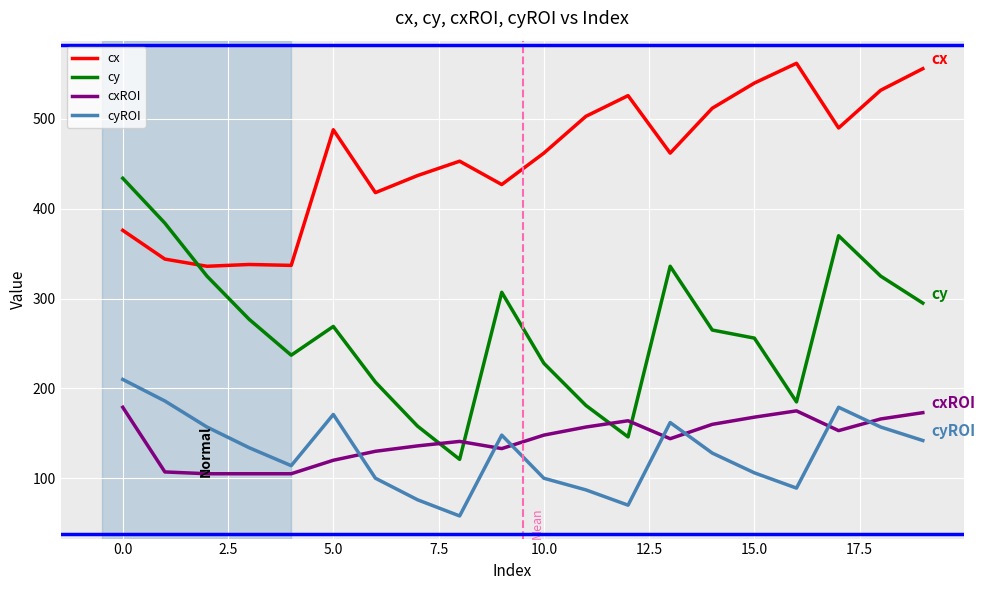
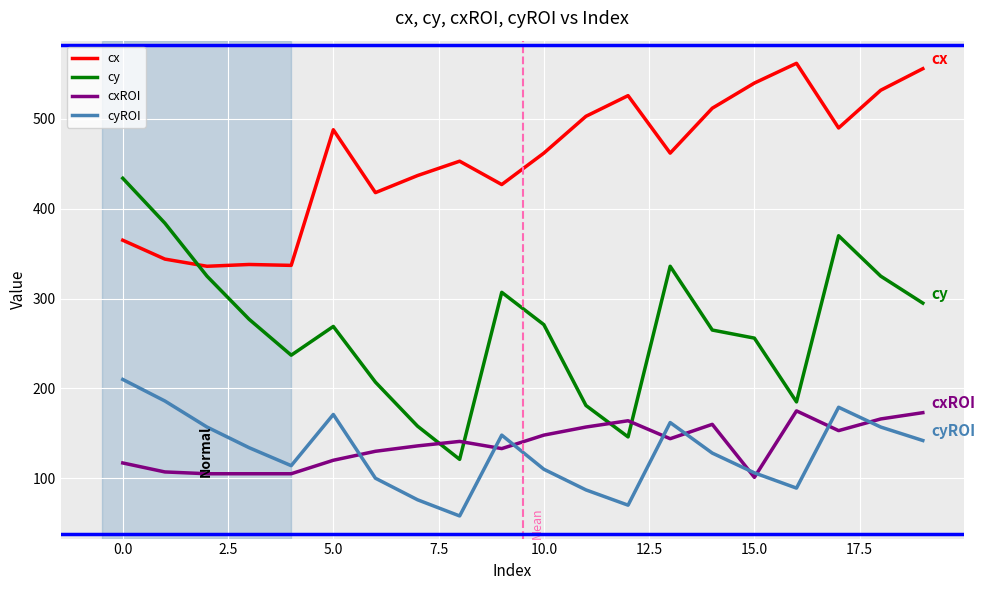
  {
    "cx": {
-     "0.0": 380,
+     "0.0": 370,
      "5.0": 490,
      "10.0": 460,
      "15.0": 540
    },
    "cy": {
      "0.0": 430,
      "5.0": 270,
-     "10.0": 230,
+     "10.0": 270,
      "15.0": 260
    },
    "cxROI": {
-     "0.0": 180,
+     "0.0": 120,
      "5.0": 120,
      "10.0": 150,
-     "15.0": 170
+     "15.0": 100
    },
    "cyROI": {
      "0.0": 210,
      "5.0": 170,
-     "10.0": 100,
+     "10.0": 110,
      "15.0": 110
    }
  }
